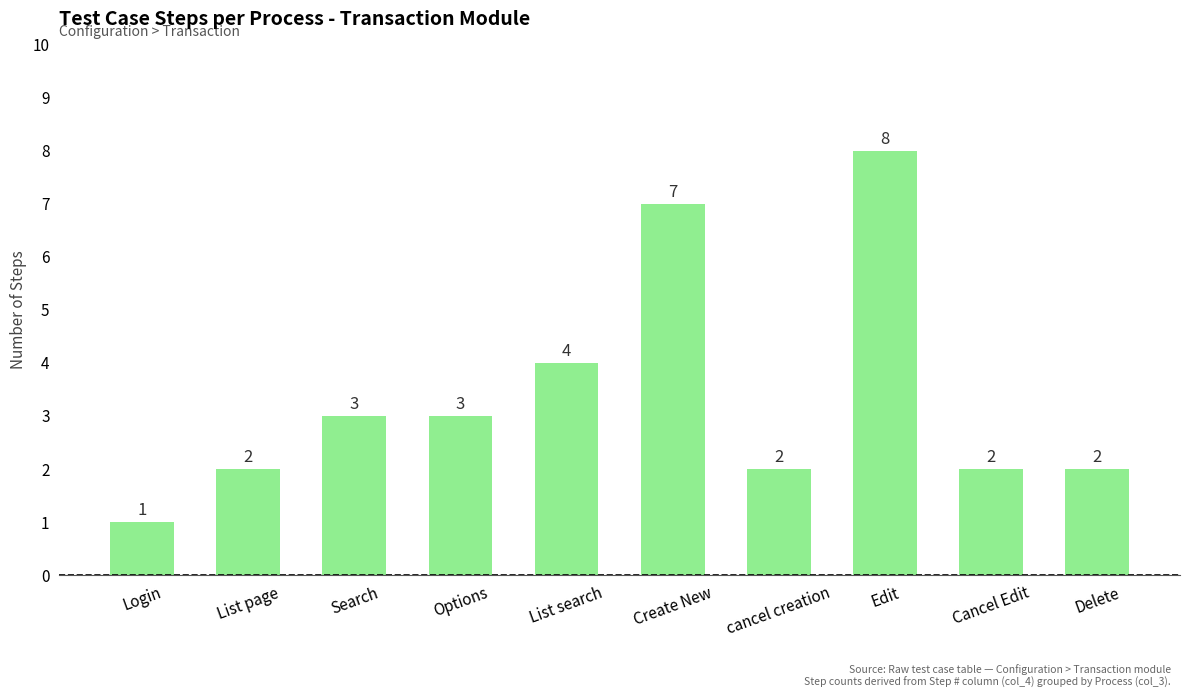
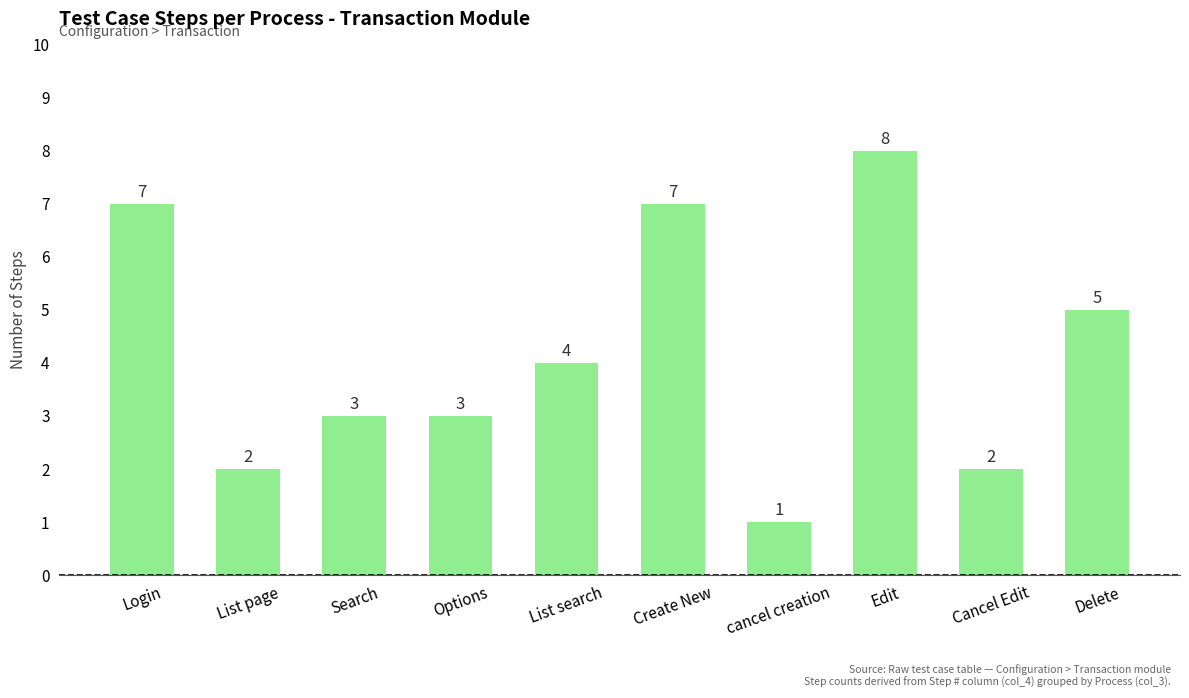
  {
-   "Login": 1,
+   "Login": 7,
    "List page": 2,
    "Search": 3,
    "Options": 3,
    "List search": 4,
    "Create New": 7,
-   "cancel creation": 2,
+   "cancel creation": 1,
    "Edit": 8,
    "Cancel Edit": 2,
-   "Delete": 2
+   "Delete": 5
  }
